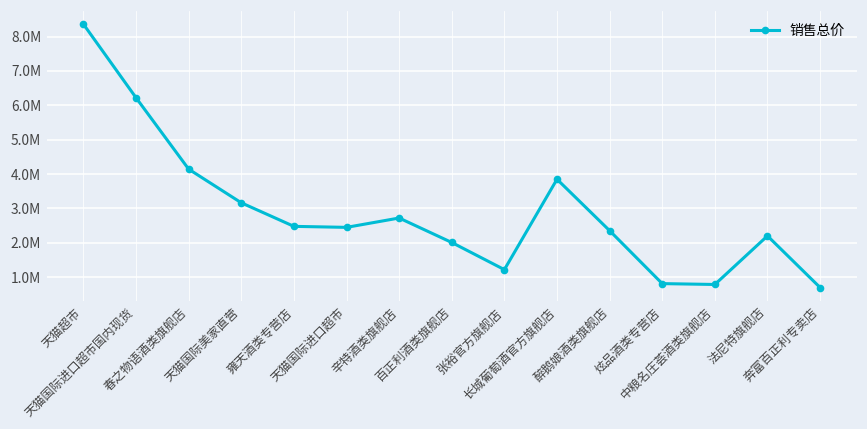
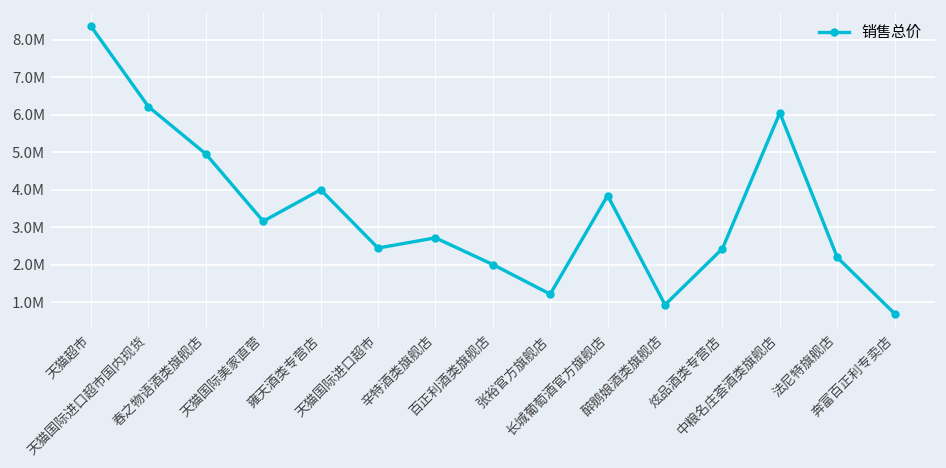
  {
    "天猫超市": 8400000,
    "天猫国际进口超市国内现货": 6200000,
-   "春之物语酒类旗舰店": 4100000,
+   "春之物语酒类旗舰店": 5000000,
    "天猫国际美家直营": 3200000,
-   "雍天酒类专营店": 2500000,
+   "雍天酒类专营店": 4000000,
    "天猫国际进口超市": 2400000,
    "辛特酒类旗舰店": 2700000,
    "百正利酒类旗舰店": 2000000,
    "张裕官方旗舰店": 1200000,
    "长城葡萄酒官方旗舰店": 3800000,
-   "醉鹅娘酒类旗舰店": 2400000,
-   "炫品酒类专营店": 800000,
-   "中粮名庄荟酒类旗舰店": 800000,
+   "醉鹅娘酒类旗舰店": 900000,
+   "炫品酒类专营店": 2400000,
+   "中粮名庄荟酒类旗舰店": 6100000,
    "法尼特旗舰店": 2200000,
    "奔富百正利专卖店": 700000
  }
